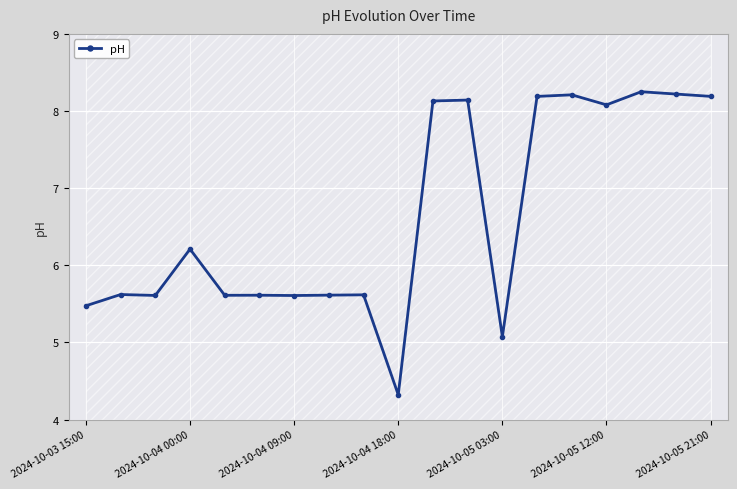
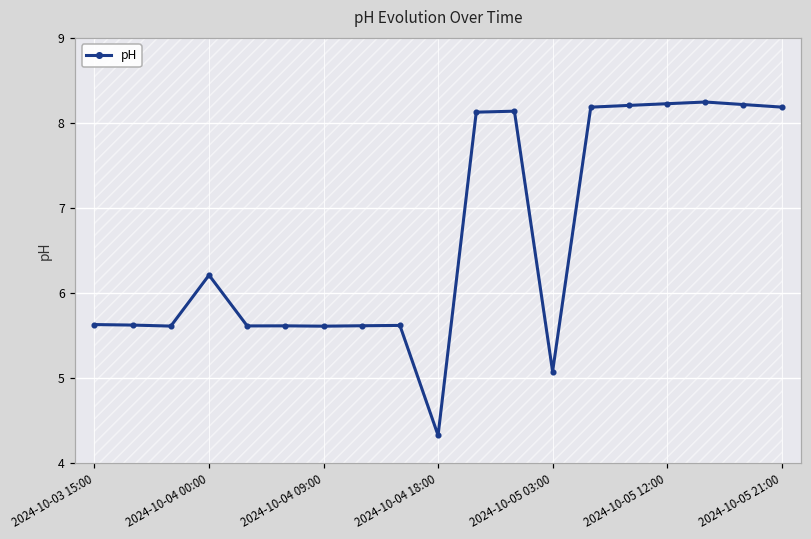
  {
    "pH": {
-     "2024-10-03 15:00": 5.5,
+     "2024-10-03 15:00": 5.6,
      "2024-10-04 00:00": 6.2,
      "2024-10-04 09:00": 5.6,
      "2024-10-04 18:00": 4.3,
      "2024-10-05 03:00": 5.1,
-     "2024-10-05 12:00": 8.1,
+     "2024-10-05 12:00": 8.2,
      "2024-10-05 21:00": 8.2
    }
  }
